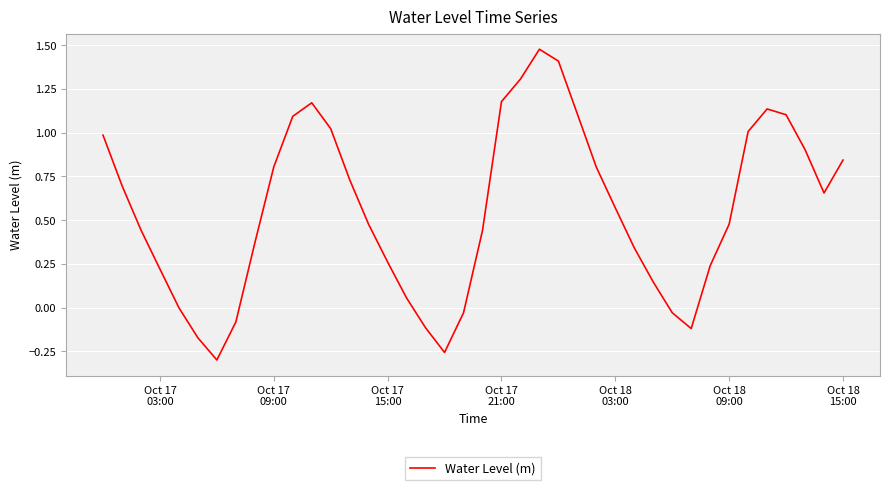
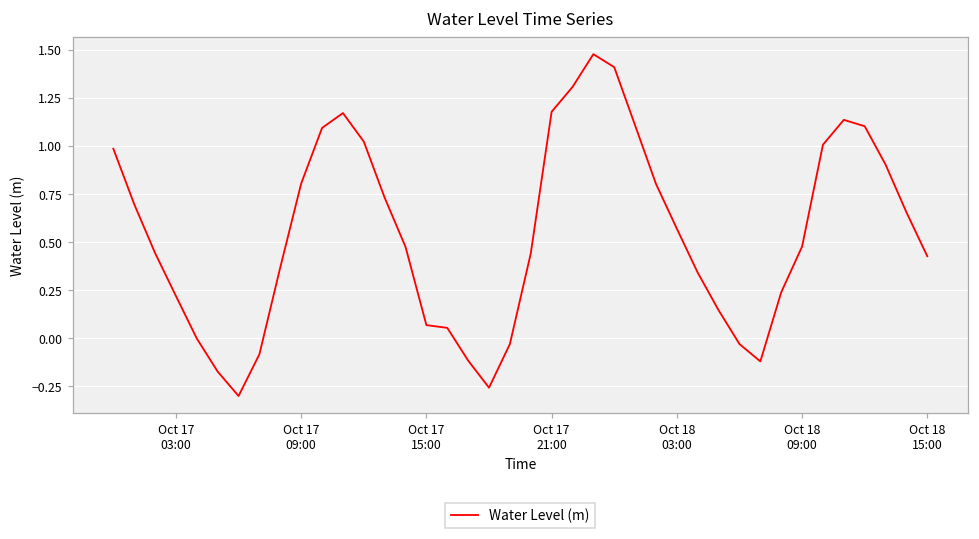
  {
    "Oct 17 03:00": 0.22,
    "Oct 17 09:00": 0.80,
-   "Oct 17 15:00": 0.26,
+   "Oct 17 15:00": 0.07,
    "Oct 17 21:00": 1.18,
    "Oct 18 03:00": 0.57,
    "Oct 18 09:00": 0.48,
-   "Oct 18 15:00": 0.84
+   "Oct 18 15:00": 0.43
  }
